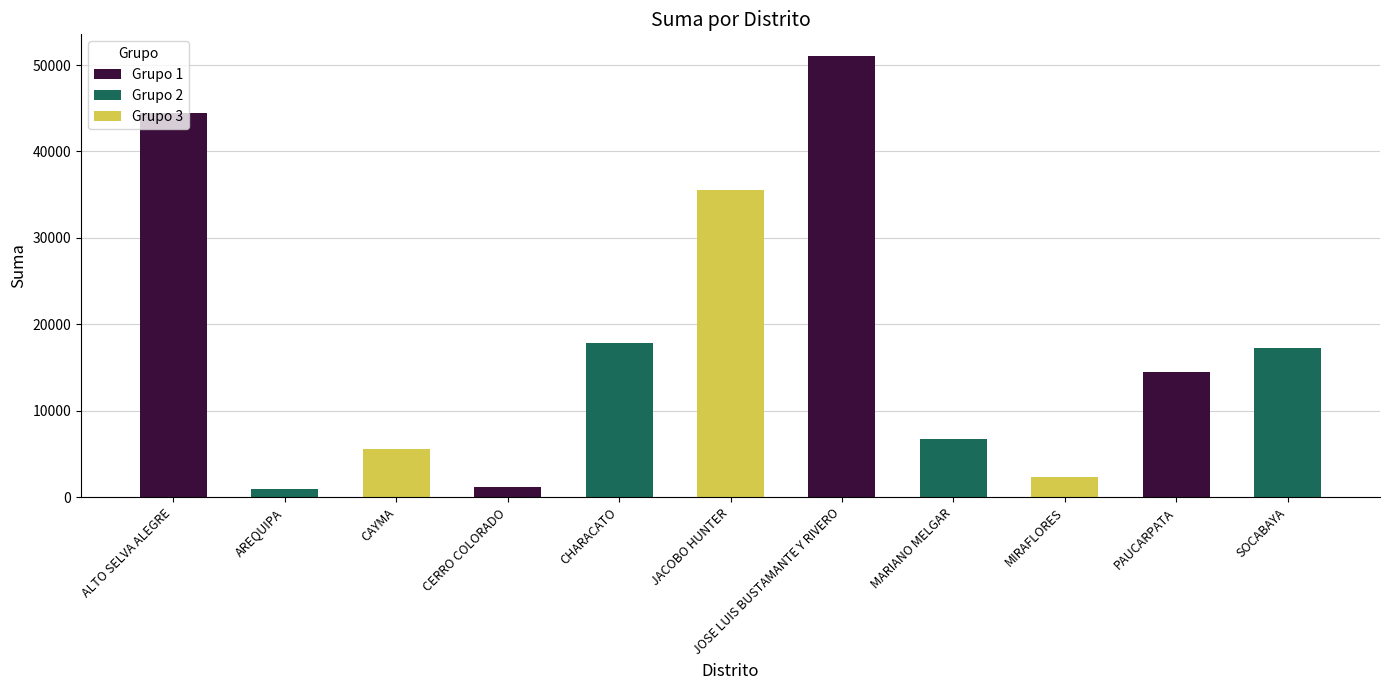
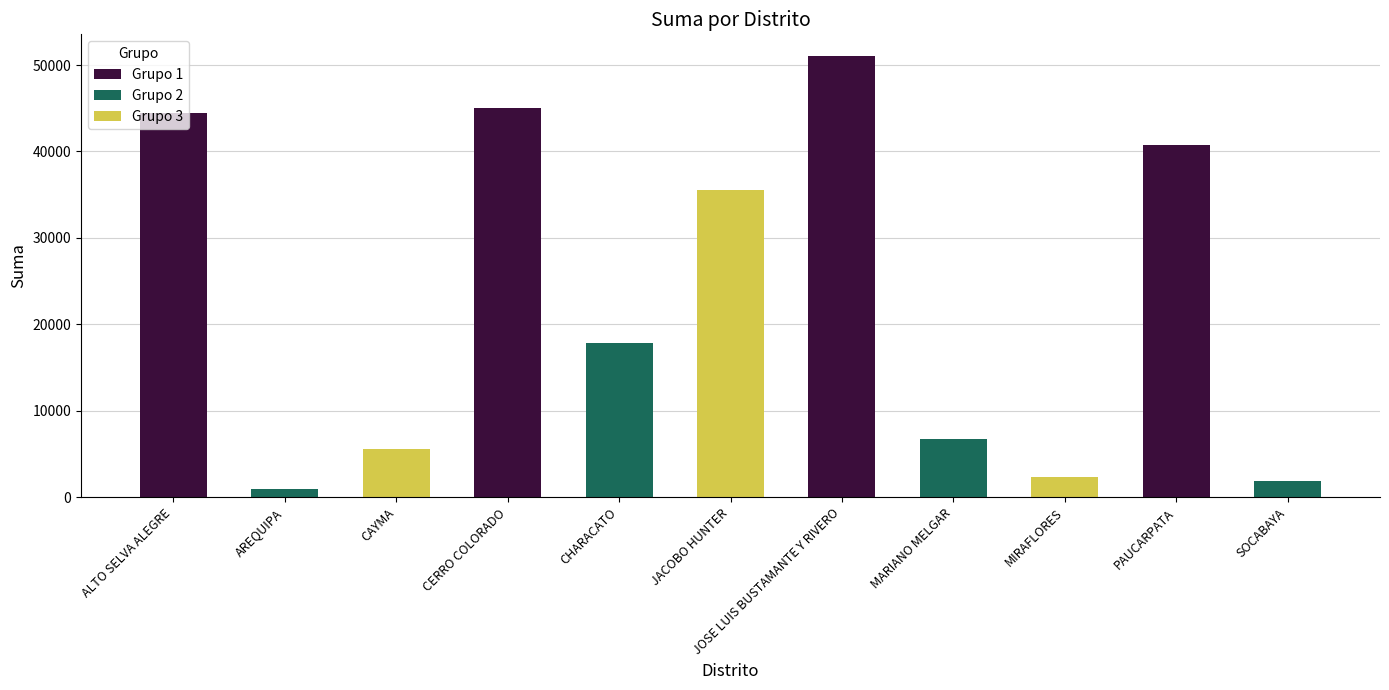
  {
    "AREQUIPA": 1000,
    "CAYMA": 6000,
-   "CERRO COLORADO": 1000,
+   "CERRO COLORADO": 45000,
    "CHARACATO": 18000,
    "JACOBO HUNTER": 35000,
    "JOSE LUIS BUSTAMANTE Y RIVERO": 51000,
    "MARIANO MELGAR": 7000,
    "MIRAFLORES": 2000,
-   "PAUCARPATA": 15000,
-   "SOCABAYA": 17000
+   "PAUCARPATA": 41000,
+   "SOCABAYA": 2000
  }
